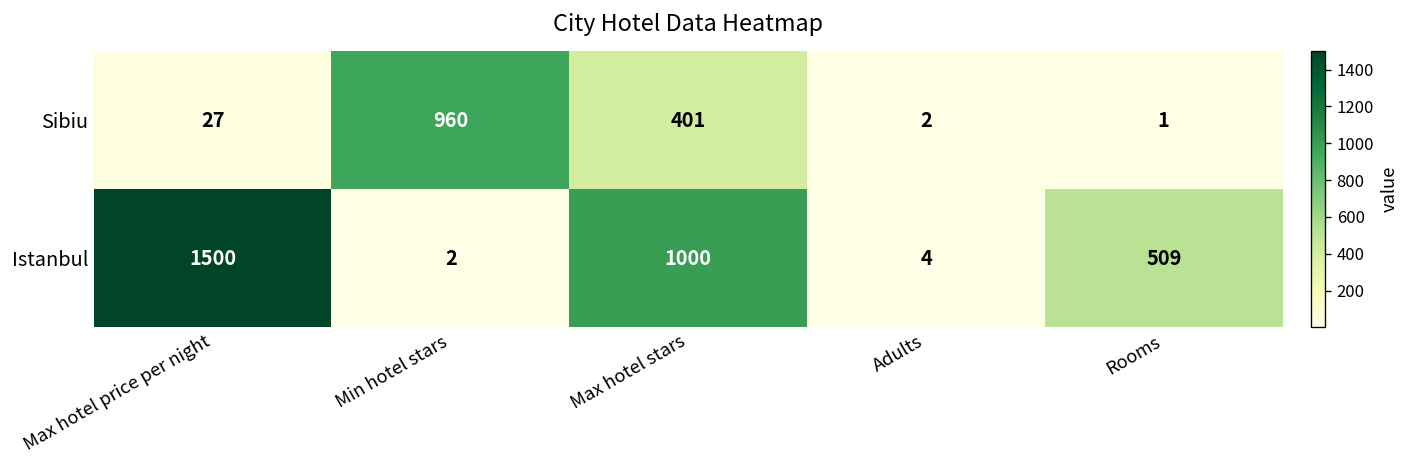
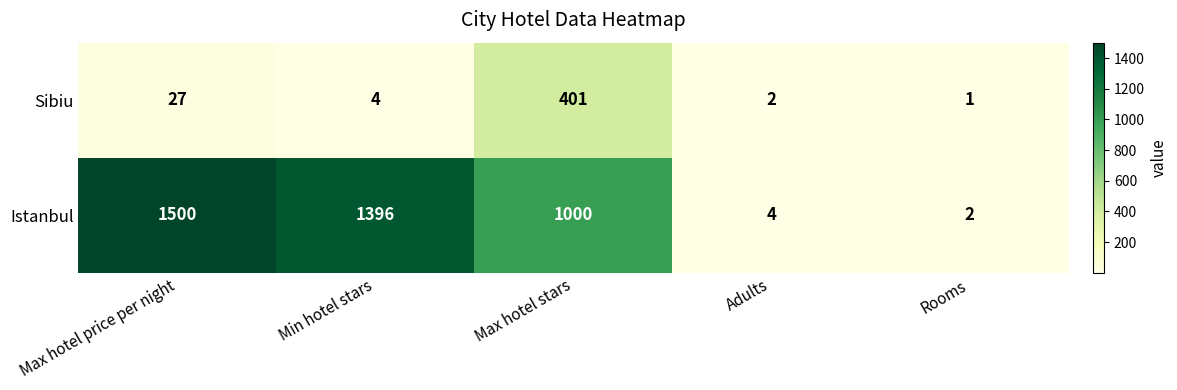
  {
    "Sibiu": {
      "Max hotel price per night": 27,
-     "Min hotel stars": 960,
+     "Min hotel stars": 4,
      "Max hotel stars": 401,
      "Adults": 2,
      "Rooms": 1
    },
    "Istanbul": {
      "Max hotel price per night": 1500,
-     "Min hotel stars": 2,
+     "Min hotel stars": 1396,
      "Max hotel stars": 1000,
      "Adults": 4,
-     "Rooms": 509
+     "Rooms": 2
    }
  }
